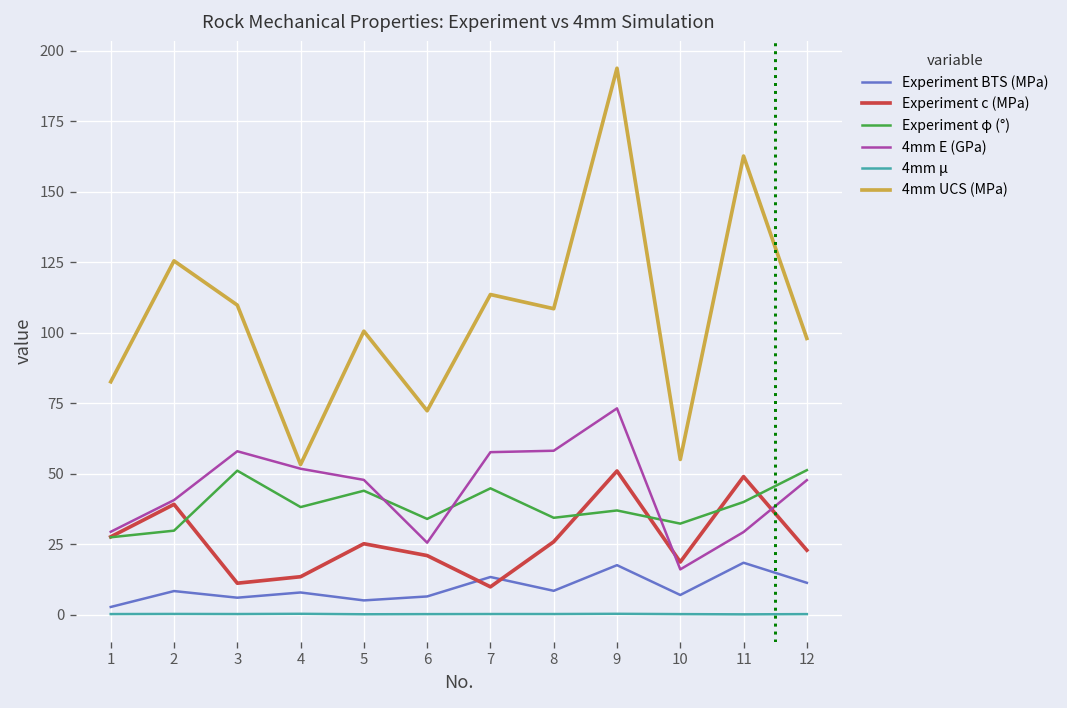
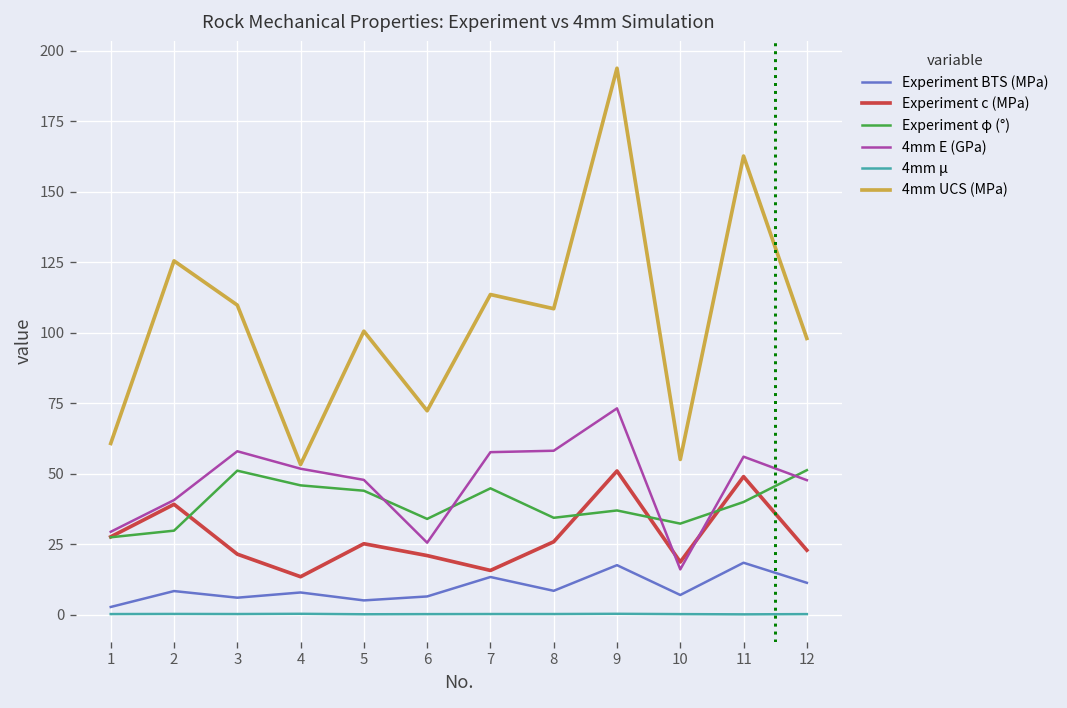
  {
    "Experiment BTS (MPa)": {
      "1": 3,
      "2": 8,
      "3": 6,
      "4": 8,
      "5": 5,
      "6": 7,
      "7": 13,
      "8": 9,
      "9": 18,
      "10": 7,
      "11": 18,
      "12": 11
    },
    "Experiment c (MPa)": {
      "2": 39,
-     "3": 11,
+     "3": 22,
      "4": 14,
      "5": 25,
      "6": 21,
-     "7": 10,
+     "7": 16,
      "8": 26,
      "9": 51,
      "10": 19,
      "11": 49,
      "12": 23
    },
    "Experiment φ (°)": {
      "2": 30,
      "3": 51,
-     "4": 38,
+     "4": 46,
      "5": 44,
      "6": 34,
      "7": 45,
      "8": 34,
      "9": 37,
      "10": 32,
      "11": 40,
      "12": 51
    },
    "4mm E (GPa)": {
      "1": 29,
      "2": 41,
      "3": 58,
      "4": 52,
      "5": 48,
      "6": 26,
      "7": 58,
      "8": 58,
      "9": 73,
      "10": 16,
-     "11": 29,
+     "11": 56,
      "12": 48
    },
    "4mm μ": {
      "1": 0,
      "2": 0,
      "3": 0,
      "4": 0,
      "5": 0,
      "6": 0,
      "7": 0,
      "8": 0,
      "9": 0,
      "10": 0,
      "11": 0,
      "12": 0
    },
    "4mm UCS (MPa)": {
-     "1": 83,
+     "1": 61,
      "2": 126,
      "3": 110,
      "4": 53,
      "5": 101,
      "6": 72,
      "7": 114,
      "8": 109,
      "9": 194,
      "10": 55,
      "11": 163,
      "12": 98
    }
  }
